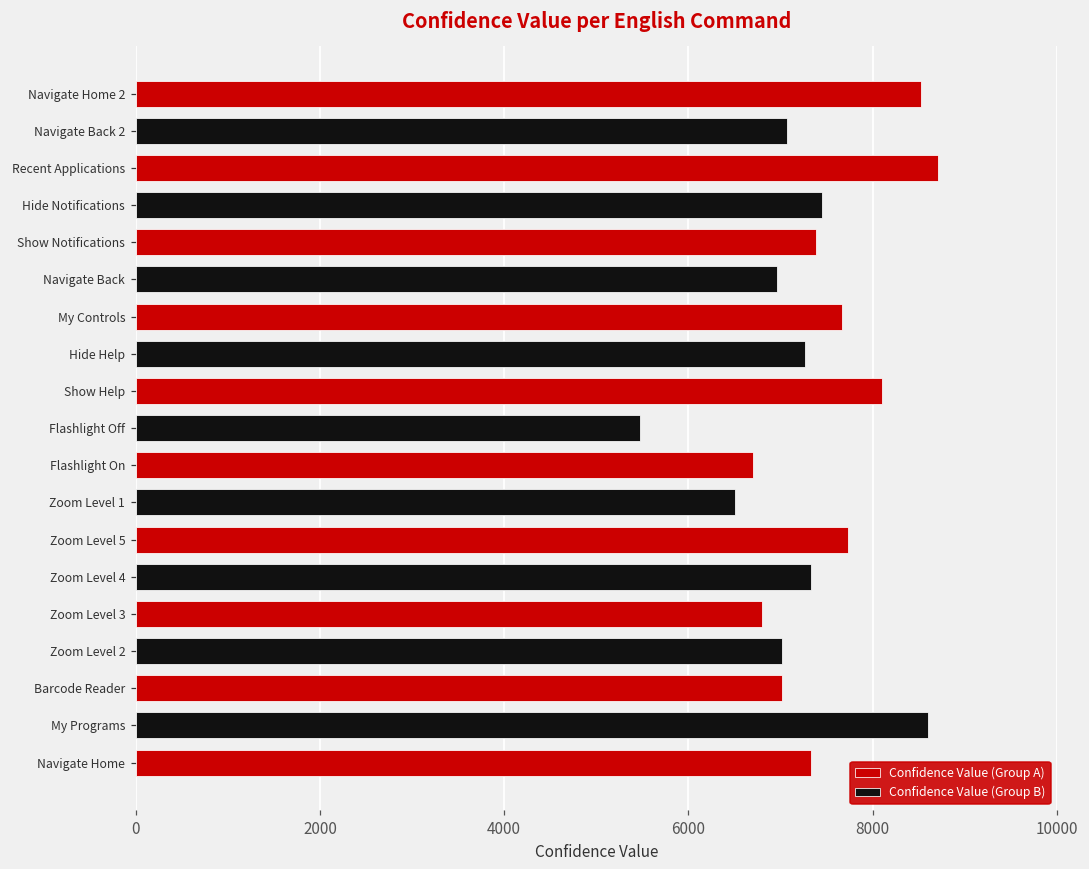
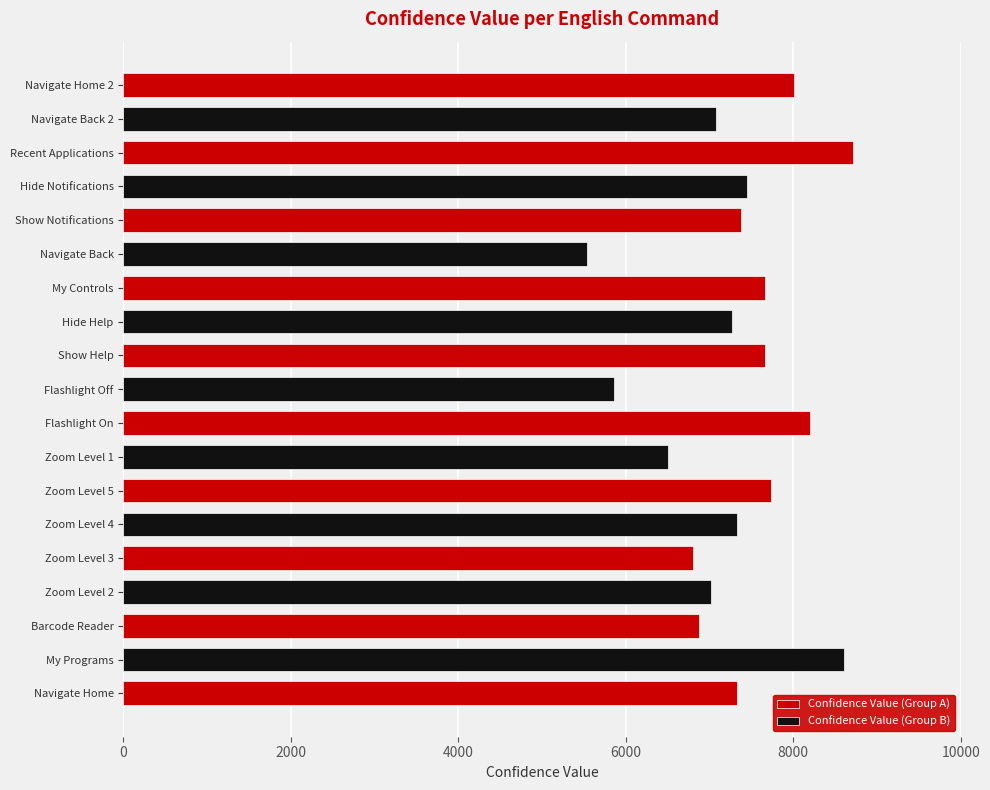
  {
    "Confidence Value (Group A)": {
-     "Navigate Home 2": 8500,
+     "Navigate Home 2": 8000,
      "Recent Applications": 8700,
      "Show Notifications": 7400,
      "My Controls": 7700,
-     "Show Help": 8100,
-     "Flashlight On": 6700,
+     "Show Help": 7700,
+     "Flashlight On": 8200,
      "Zoom Level 5": 7700,
      "Zoom Level 3": 6800,
-     "Barcode Reader": 7000,
+     "Barcode Reader": 6900,
      "Navigate Home": 7300
    },
    "Confidence Value (Group B)": {
      "Navigate Back 2": 7100,
      "Hide Notifications": 7500,
-     "Navigate Back": 7000,
+     "Navigate Back": 5500,
      "Hide Help": 7300,
-     "Flashlight Off": 5500,
+     "Flashlight Off": 5900,
      "Zoom Level 1": 6500,
      "Zoom Level 4": 7300,
      "Zoom Level 2": 7000,
      "My Programs": 8600
    }
  }
